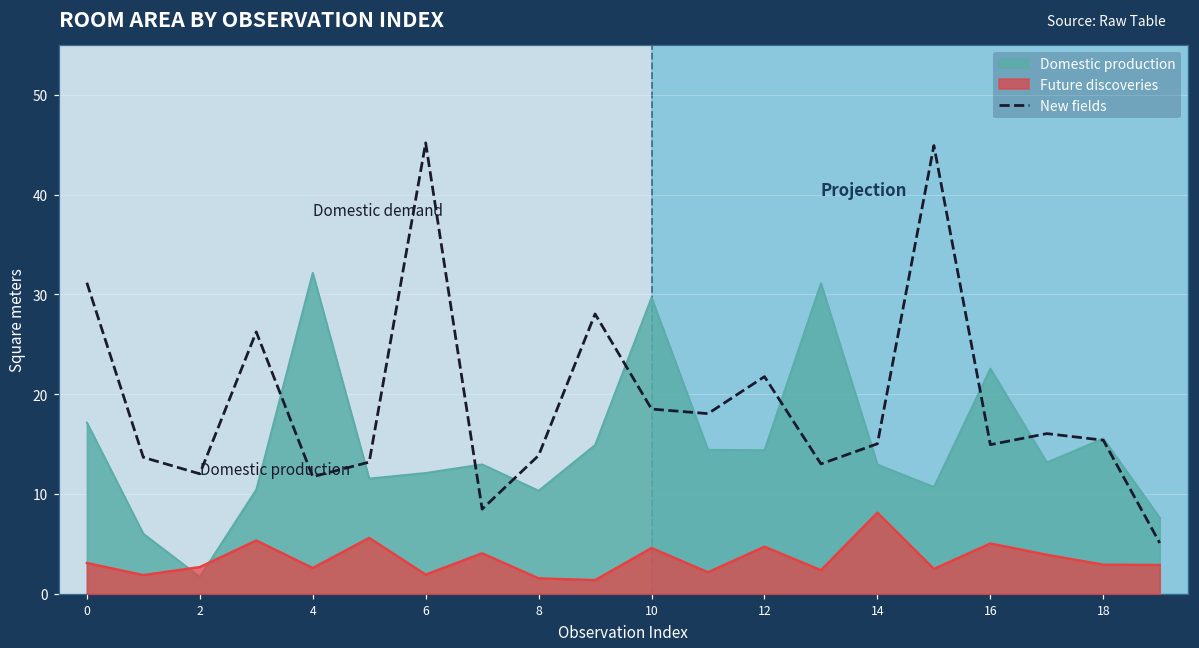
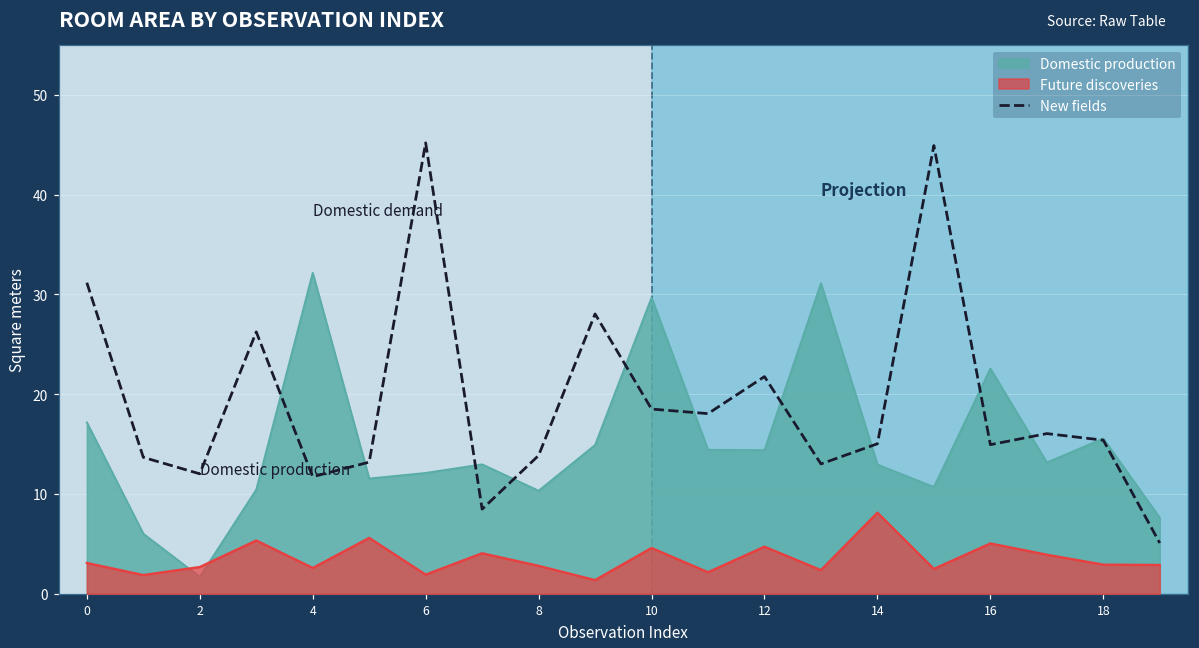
  {
    "Domestic production": {
      "0": 17,
      "2": 2,
      "4": 32,
      "6": 12,
      "8": 10,
      "10": 30,
      "12": 14,
      "14": 13,
      "16": 23
    },
    "Future discoveries": {
      "0": 3,
      "2": 3,
      "4": 3,
      "6": 2,
-     "8": 2,
+     "8": 3,
      "10": 5,
      "12": 5,
      "14": 8,
      "16": 5,
      "18": 3
    },
    "New fields": {
      "0": 31,
      "2": 12,
      "4": 12,
      "6": 45,
      "8": 14,
      "10": 19,
      "12": 22,
      "14": 15,
      "16": 15
    }
  }
